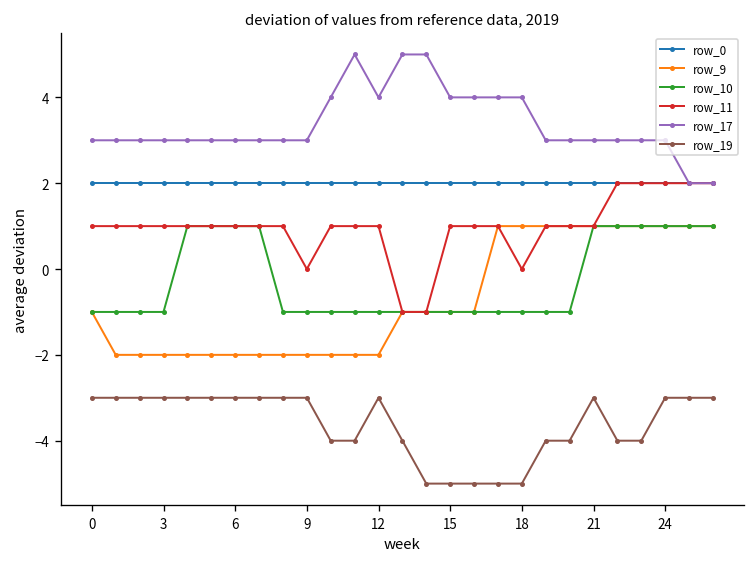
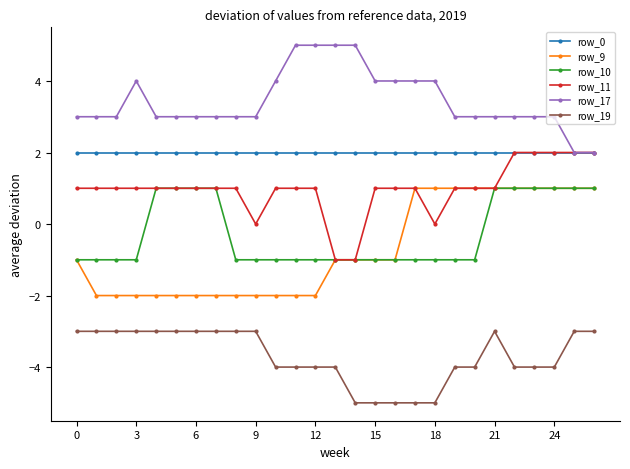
  {
    "row_0": {
      "0": 2,
      "3": 2,
      "6": 2,
      "9": 2,
      "12": 2,
      "15": 2,
      "18": 2,
      "21": 2
    },
    "row_9": {
      "3": -2,
      "6": -2,
      "9": -2,
      "12": -2,
      "18": 1
    },
    "row_10": {
      "3": -1,
      "9": -1,
      "12": -1,
      "18": -1
    },
    "row_11": {
      "0": 1,
      "3": 1,
      "9": 0,
      "12": 1,
      "15": 1,
      "18": 0
    },
    "row_17": {
      "0": 3,
-     "3": 3,
+     "3": 4,
      "6": 3,
      "9": 3,
-     "12": 4,
+     "12": 5,
      "15": 4,
      "18": 4,
      "21": 3
    },
    "row_19": {
      "0": -3,
      "3": -3,
      "6": -3,
      "9": -3,
-     "12": -3,
+     "12": -4,
      "15": -5,
      "18": -5,
      "21": -3,
-     "24": -3
+     "24": -4
    }
  }
